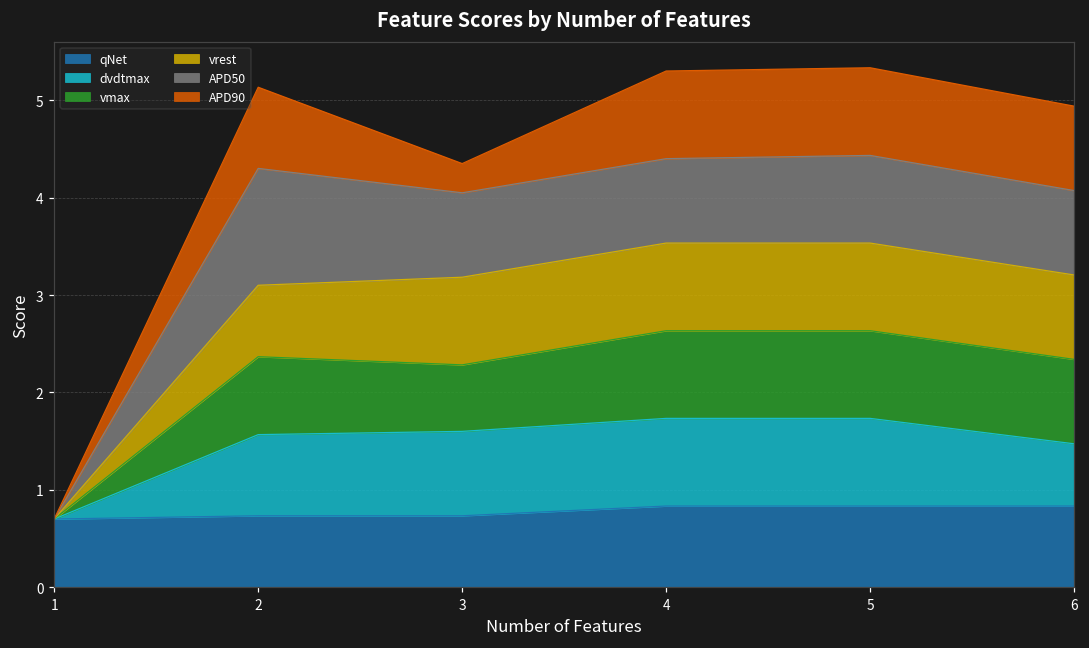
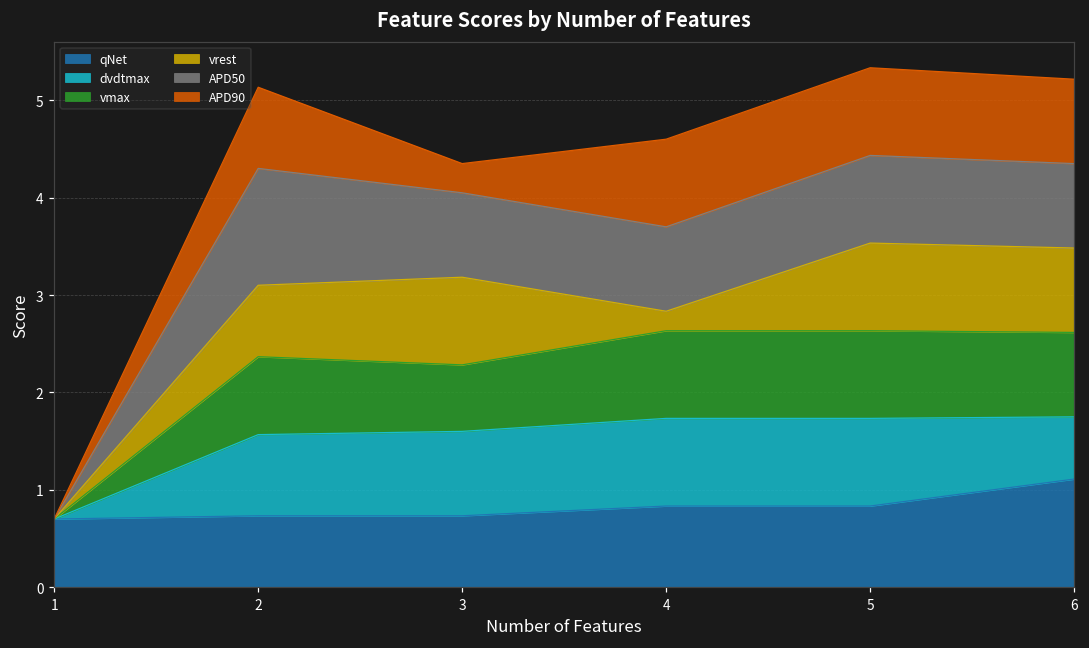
  {
    "qNet": {
      "2": 0.7,
      "3": 0.7,
      "4": 0.8,
      "5": 0.8,
-     "6": 0.8
+     "6": 1.1
    },
    "dvdtmax": {
      "2": 0.8,
      "3": 0.9,
      "4": 0.9,
      "5": 0.9,
      "6": 0.6
    },
    "vmax": {
      "2": 0.8,
      "3": 0.7,
      "4": 0.9,
      "5": 0.9,
      "6": 0.9
    },
    "vrest": {
      "2": 0.7,
      "3": 0.9,
-     "4": 0.9,
+     "4": 0.2,
      "5": 0.9,
      "6": 0.9
    },
    "APD50": {
      "2": 1.2,
      "3": 0.9,
      "4": 0.9,
      "5": 0.9,
      "6": 0.9
    },
    "APD90": {
      "2": 0.8,
      "3": 0.3,
      "4": 0.9,
      "5": 0.9,
      "6": 0.9
    }
  }
